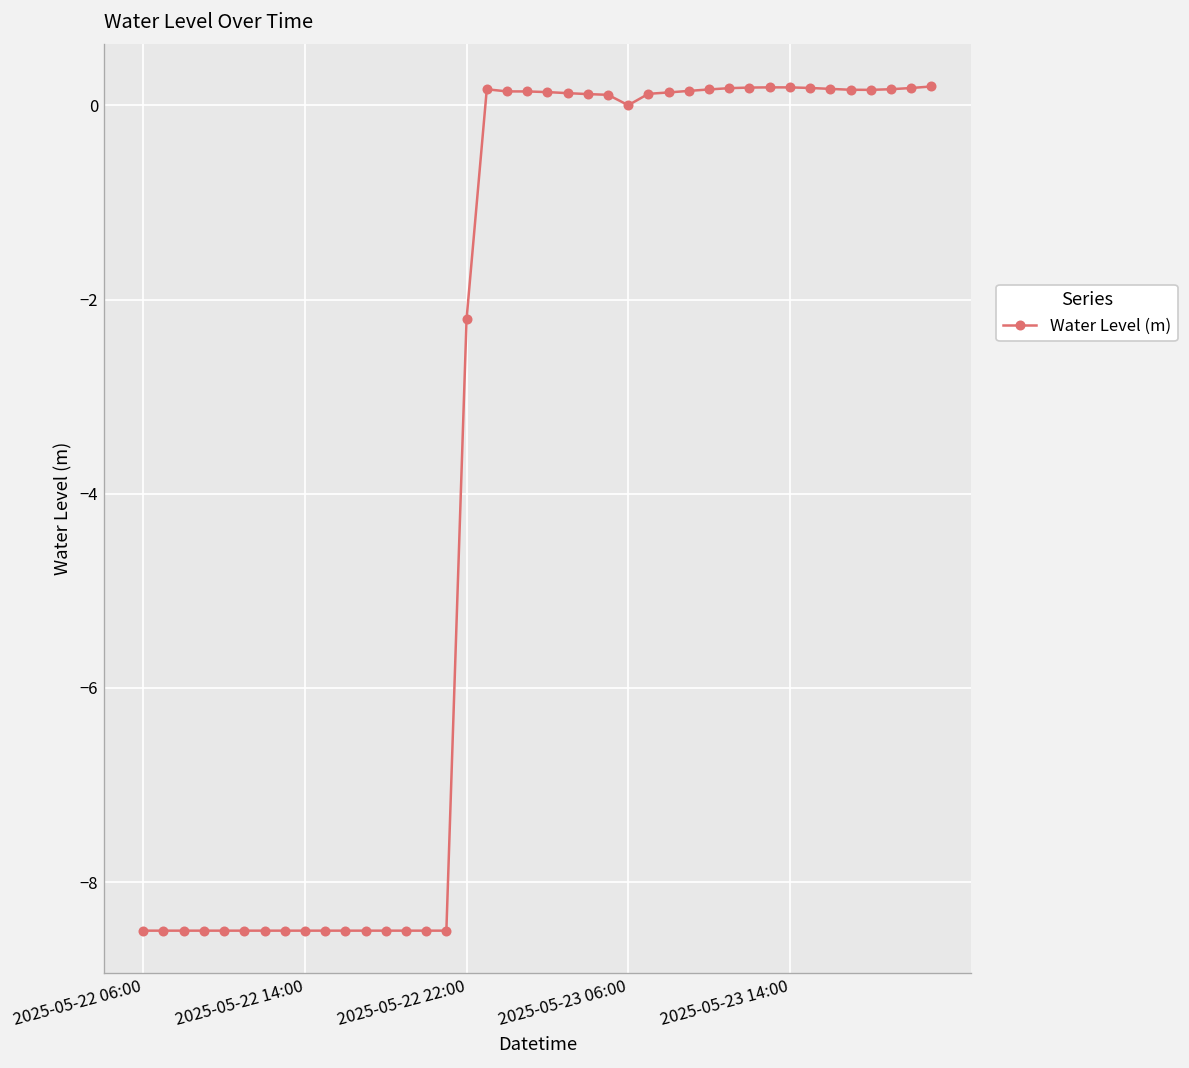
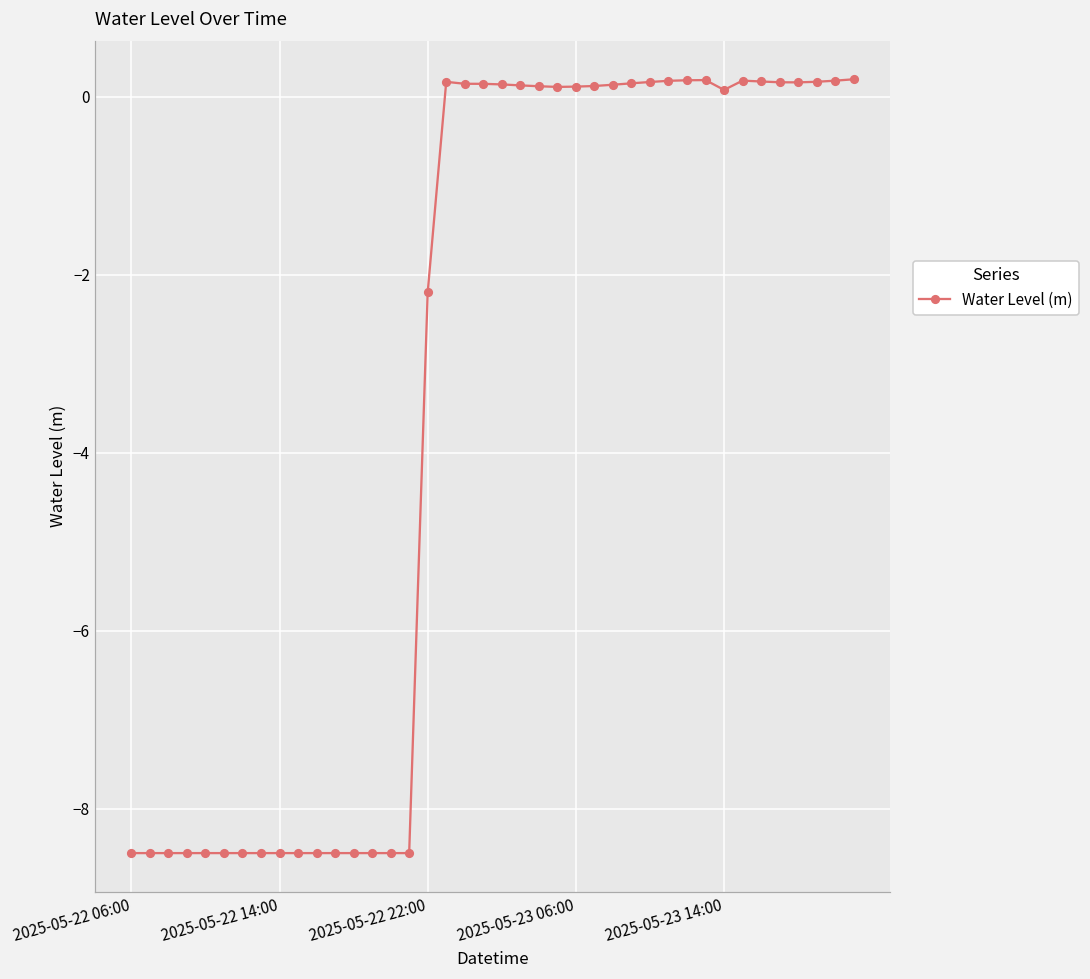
  {
    "2025-05-22 06:00": -8.5,
    "2025-05-22 14:00": -8.5,
    "2025-05-22 22:00": -2.2,
-   "2025-05-23 06:00": 0.0,
-   "2025-05-23 14:00": 0.2
+   "2025-05-23 06:00": 0.1,
+   "2025-05-23 14:00": 0.1
  }
